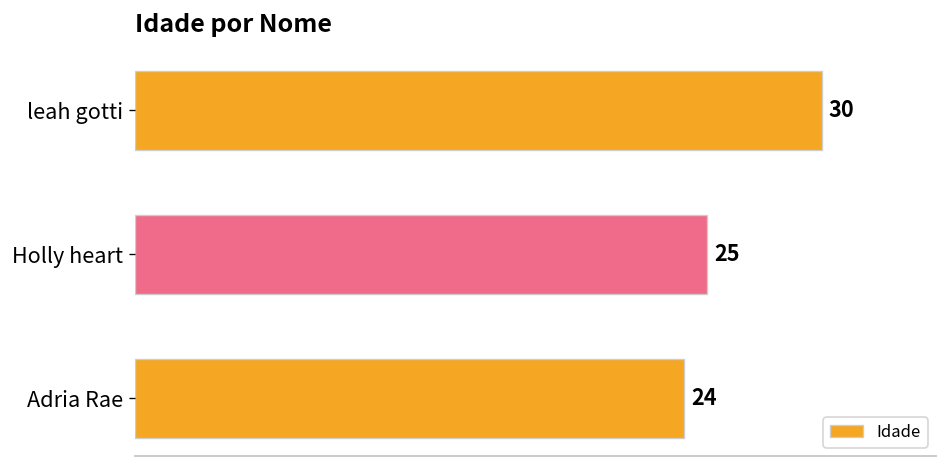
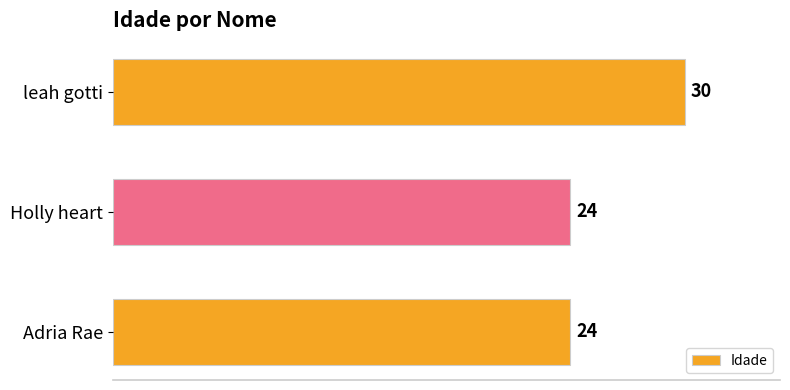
  {
    "leah gotti": 30,
-   "Holly heart": 25,
+   "Holly heart": 24,
    "Adria Rae": 24
  }
